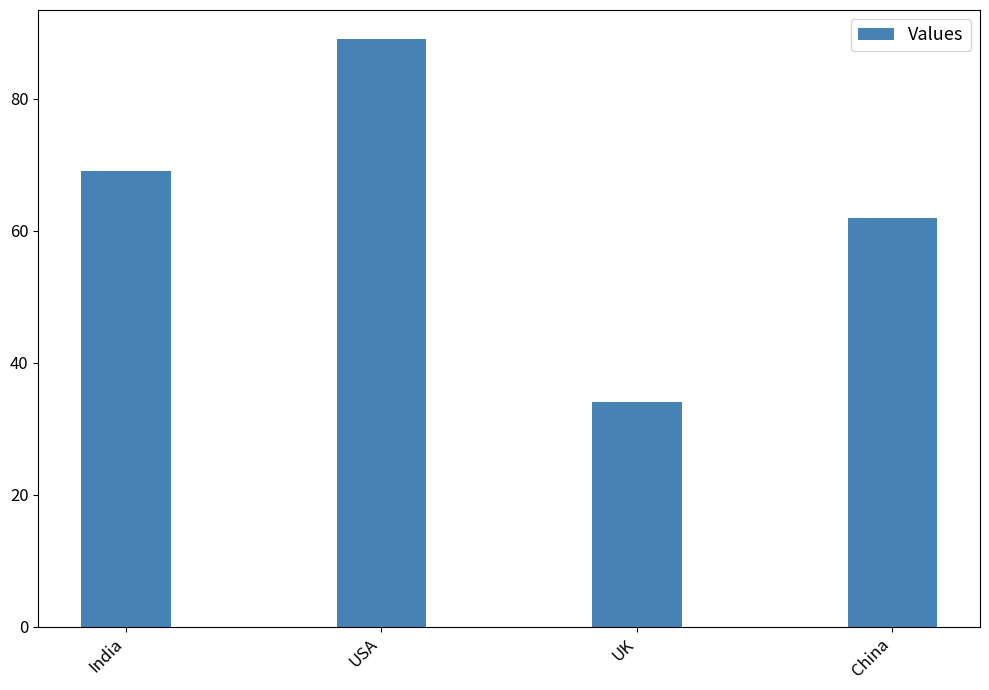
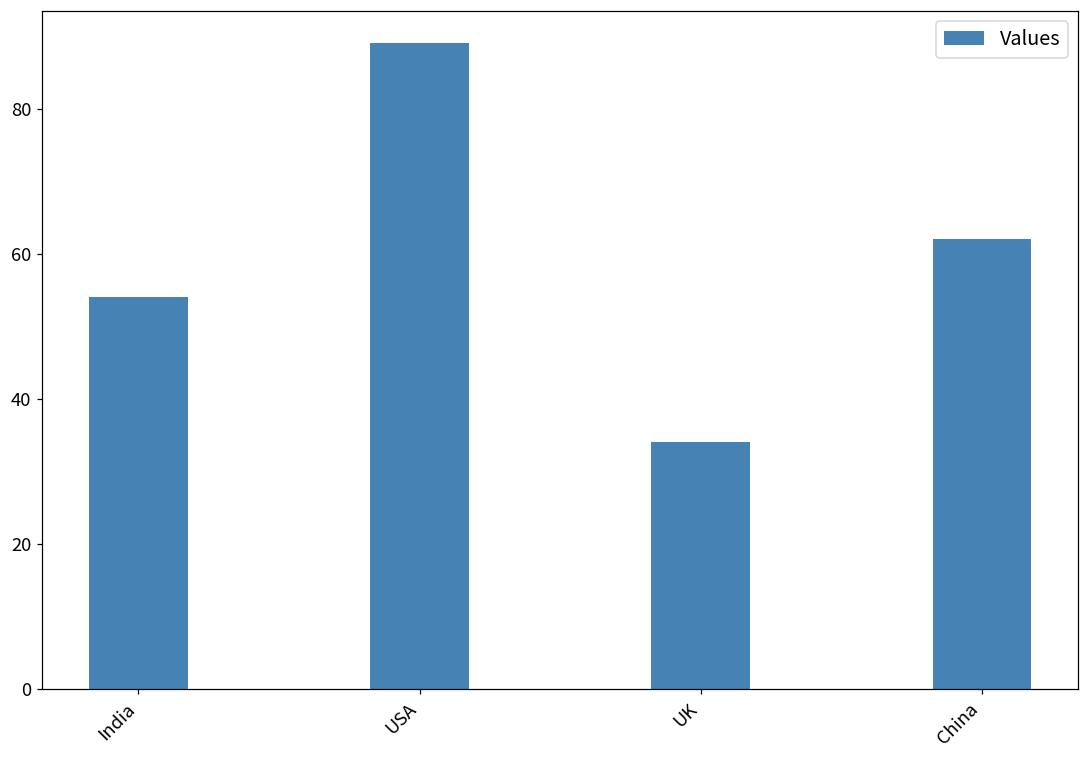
  {
-   "India": 69,
+   "India": 54,
    "USA": 89,
    "UK": 34,
    "China": 62
  }
